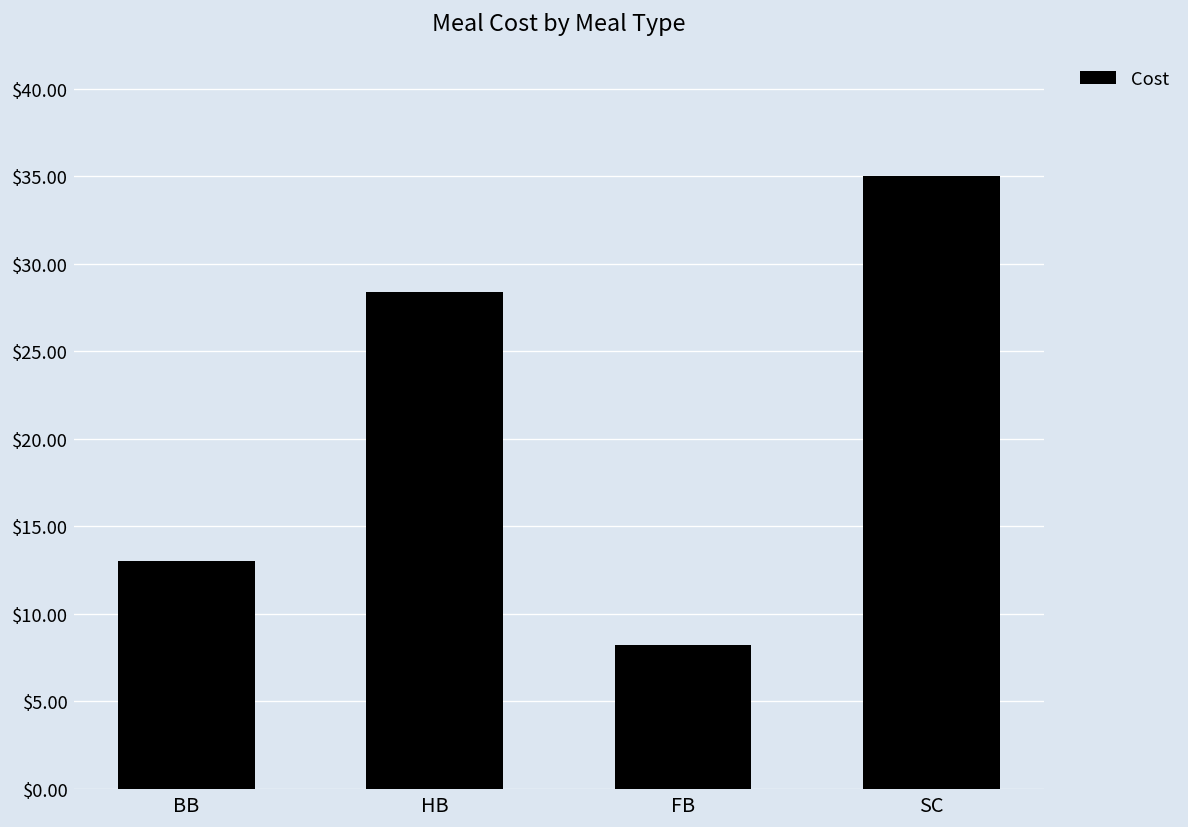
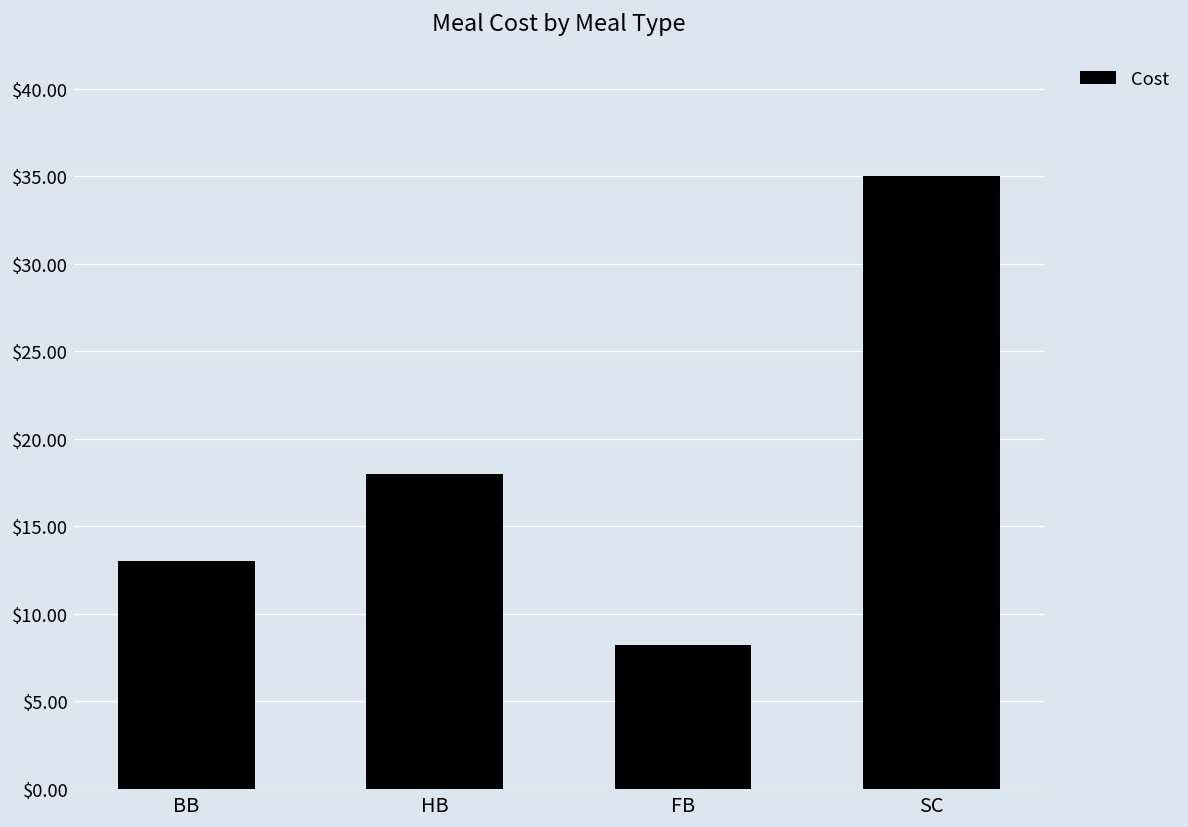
  {
    "BB": "$13.0",
-   "HB": "$28.4",
+   "HB": "$18.0",
    "FB": "$8.2",
    "SC": "$35.0"
  }
